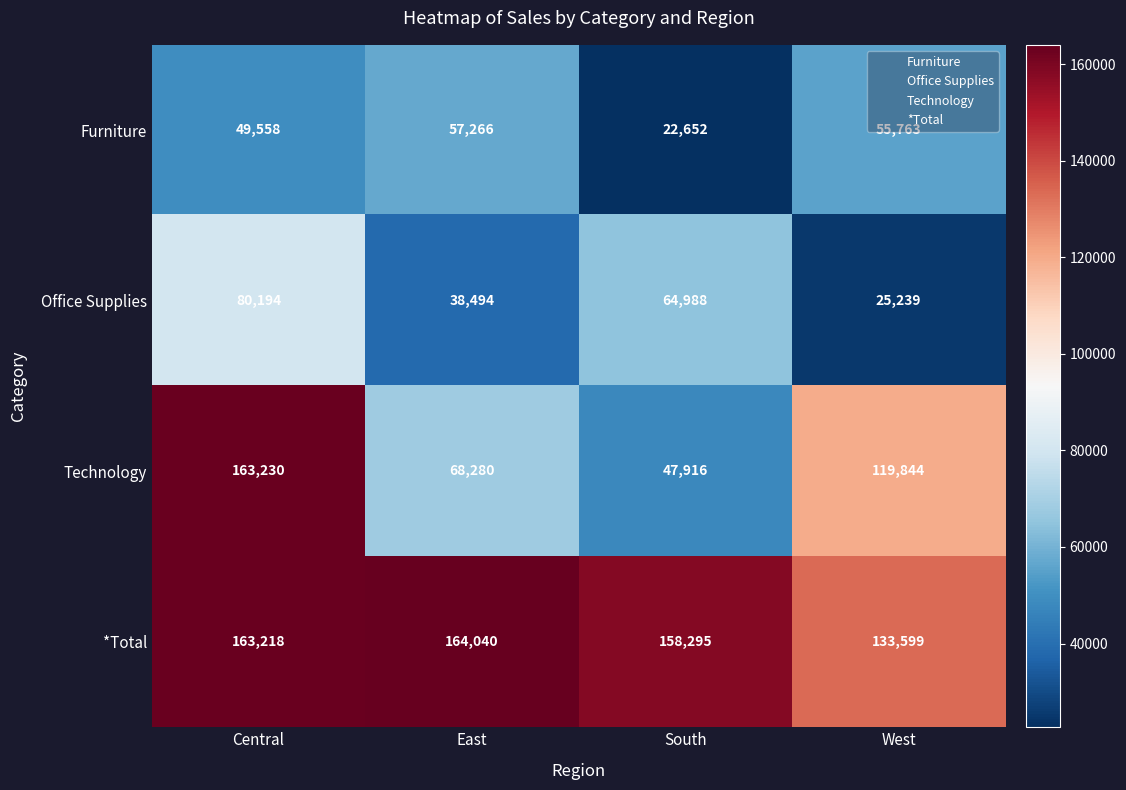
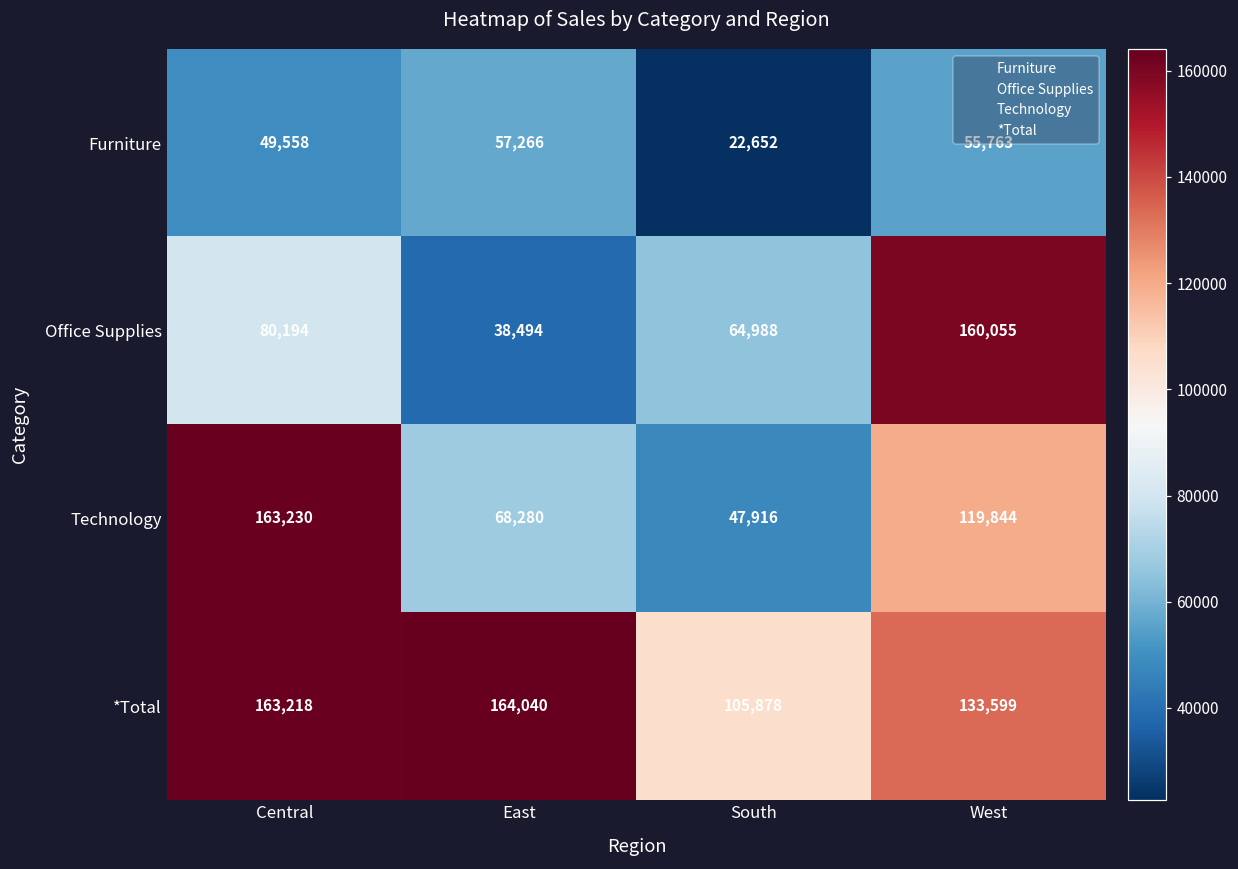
  {
    "Furniture": {
      "Central": "49,558",
      "East": "57,266",
      "South": "22,652"
    },
    "Office Supplies": {
      "East": "38,494",
      "South": "64,988",
-     "West": "25,239"
+     "West": "160,055"
    },
    "Technology": {
      "Central": "163,230",
      "East": "68,280",
      "South": "47,916",
      "West": "119,844"
    },
    "*Total": {
      "Central": "163,218",
      "East": "164,040",
-     "South": "158,295",
+     "South": "105,878",
      "West": "133,599"
    }
  }
